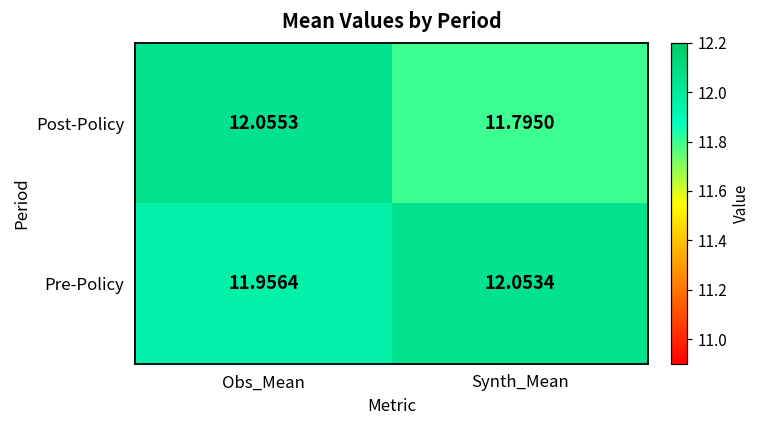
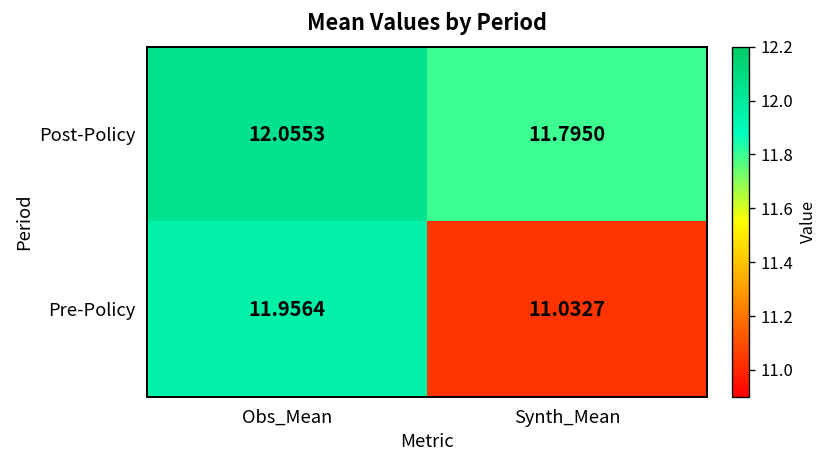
  {
    "Post-Policy": {
      "Obs_Mean": 12.0553,
      "Synth_Mean": 11.7950
    },
    "Pre-Policy": {
      "Obs_Mean": 11.9564,
-     "Synth_Mean": 12.0534
+     "Synth_Mean": 11.0327
    }
  }
